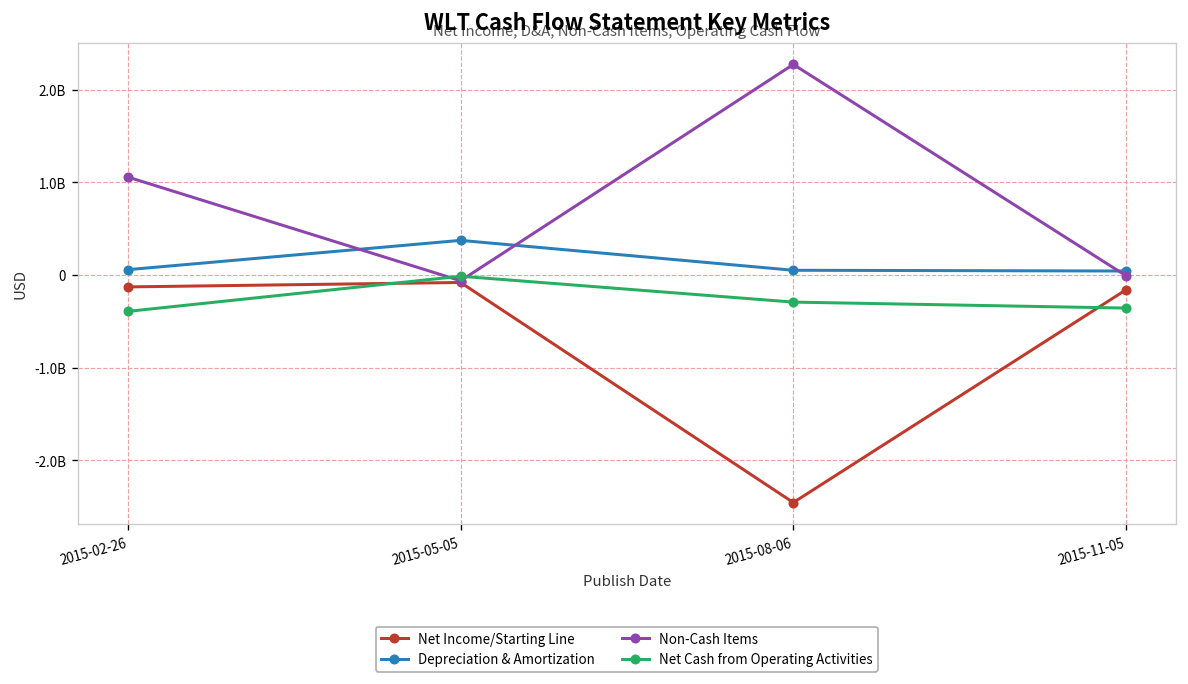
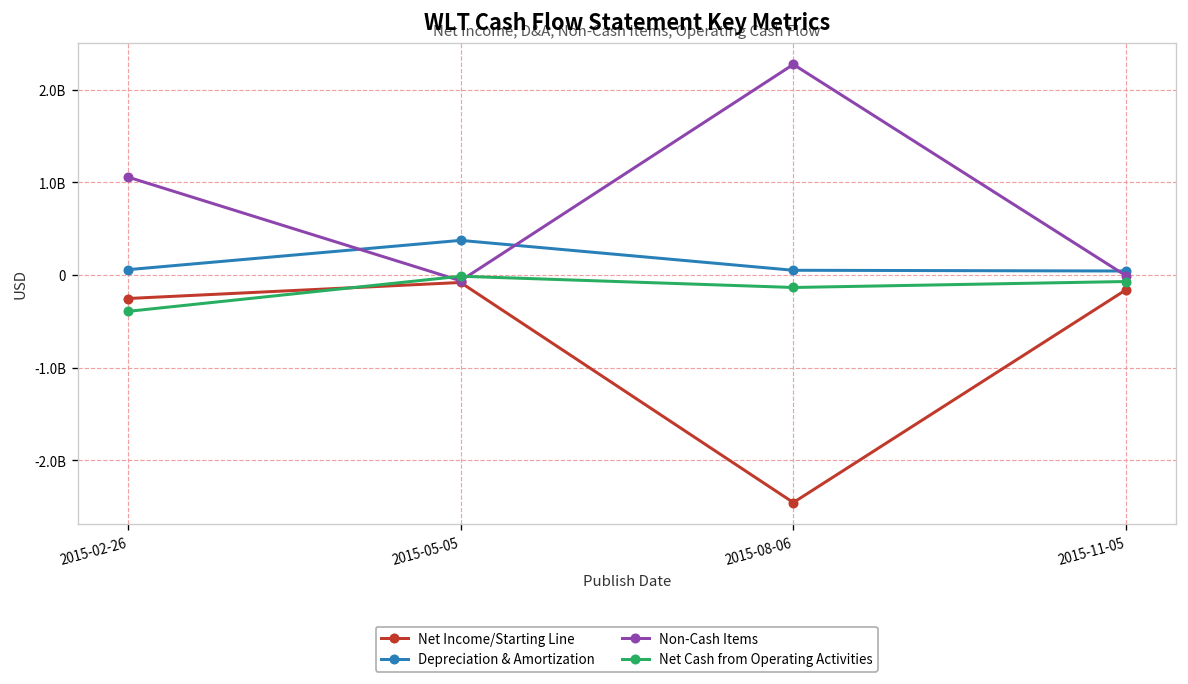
  {
    "Net Income/Starting Line": {
-     "2015-02-26": -100000000,
+     "2015-02-26": -300000000,
      "2015-08-06": -2500000000,
      "2015-11-05": -200000000
    },
    "Depreciation & Amortization": {
      "2015-02-26": 100000000,
      "2015-05-05": 400000000,
      "2015-08-06": 100000000,
      "2015-11-05": 0
    },
    "Non-Cash Items": {
      "2015-02-26": 1100000000,
      "2015-08-06": 2300000000,
      "2015-11-05": 0
    },
    "Net Cash from Operating Activities": {
      "2015-02-26": -400000000,
      "2015-05-05": 0,
-     "2015-08-06": -300000000,
-     "2015-11-05": -400000000
+     "2015-08-06": -100000000,
+     "2015-11-05": -100000000
    }
  }
